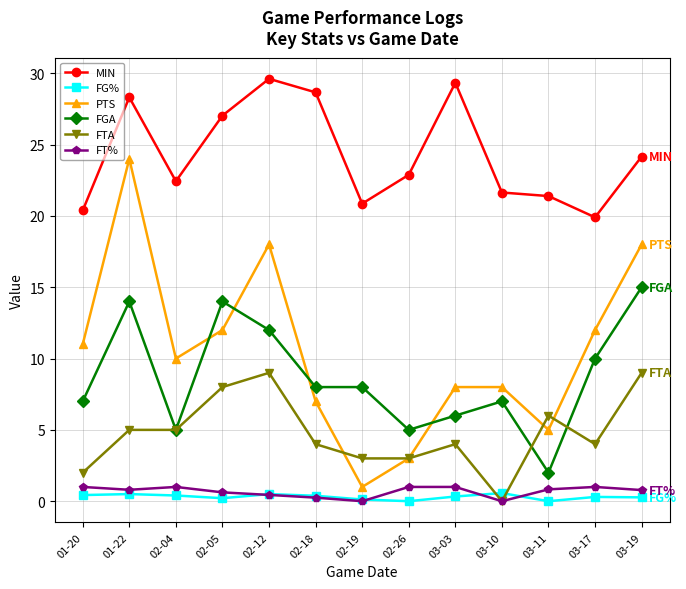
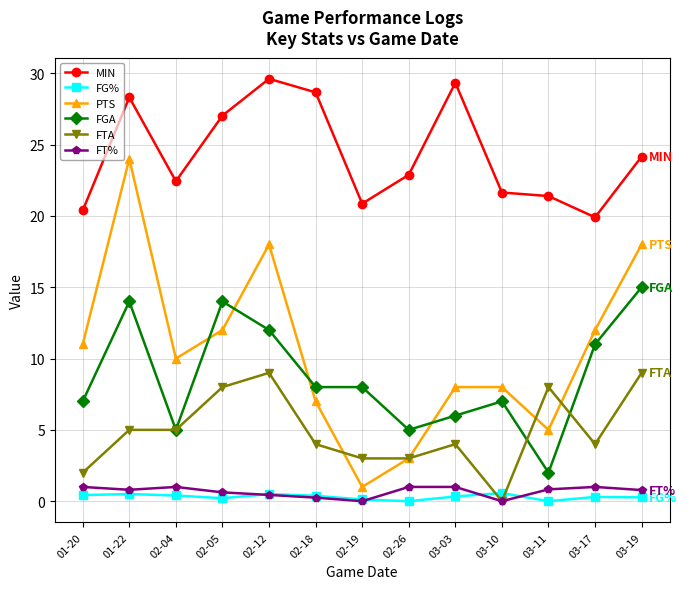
  {
    "MIN": {
      "01-20": 20.4,
      "01-22": 28.3,
      "02-04": 22.4,
      "02-05": 27,
      "02-12": 29.6,
      "02-18": 28.7,
      "02-19": 21,
      "02-26": 23,
      "03-03": 29.3,
      "03-10": 21.6,
      "03-11": 21.4,
      "03-17": 20,
      "03-19": 24
    },
    "FG%": {
      "01-20": 0.4,
      "01-22": 0.5,
      "02-04": 0.4,
      "02-05": 0.2,
      "02-26": 0,
      "03-03": 0.3,
      "03-10": 0.6,
      "03-11": 0,
      "03-17": 0.3,
      "03-19": 0.3
    },
    "PTS": {
      "01-20": 11,
      "01-22": 24,
      "02-04": 10,
      "02-05": 12,
      "02-12": 18,
      "02-18": 7,
      "02-19": 1,
      "03-03": 8,
      "03-10": 8,
      "03-11": 5,
      "03-17": 12,
      "03-19": 18
    },
    "FGA": {
      "01-20": 7,
      "01-22": 14,
      "02-05": 14,
      "02-12": 12,
      "02-18": 8,
      "02-19": 8,
      "02-26": 5,
      "03-03": 6,
      "03-10": 7,
      "03-11": 2,
-     "03-17": 10,
+     "03-17": 11,
      "03-19": 15
    },
    "FTA": {
      "01-20": 2,
      "01-22": 5,
      "02-05": 8,
      "02-12": 9,
      "02-18": 4,
      "02-19": 3,
      "03-03": 4,
-     "03-11": 6,
+     "03-11": 8,
      "03-17": 4,
      "03-19": 9
    },
    "FT%": {
      "01-20": 1,
      "01-22": 0.8,
      "02-04": 1,
      "02-05": 0.6,
      "02-26": 1,
      "03-03": 1,
      "03-11": 1,
      "03-17": 1,
      "03-19": 0.8
    }
  }
